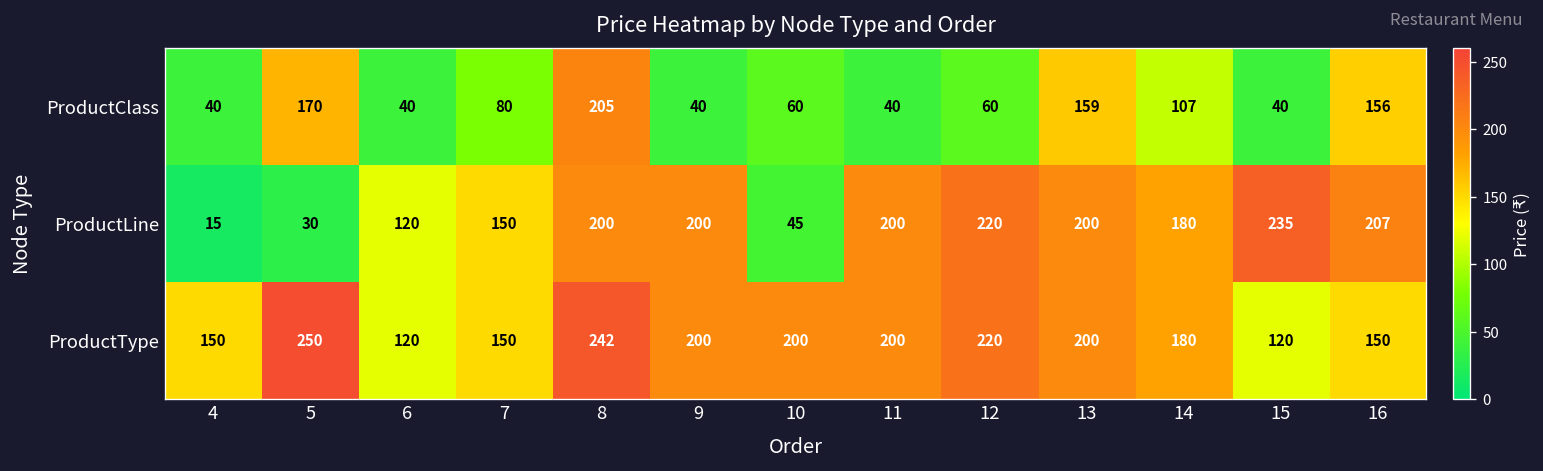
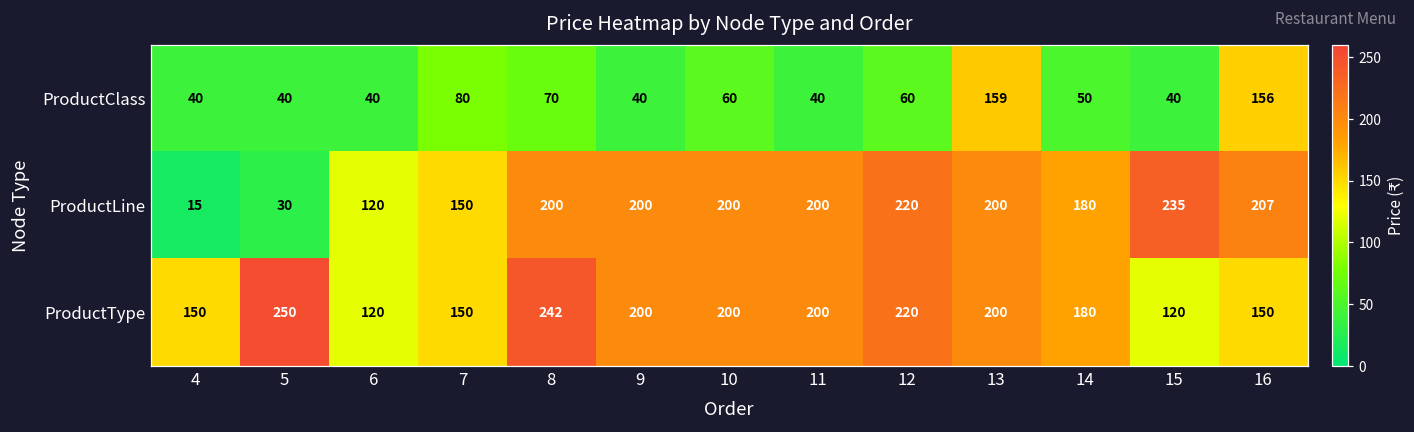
  {
    "ProductClass": {
      "4": 40,
-     "5": 170,
+     "5": 40,
      "6": 40,
      "7": 80,
-     "8": 205,
+     "8": 70,
      "9": 40,
      "10": 60,
      "11": 40,
      "12": 60,
      "13": 159,
-     "14": 107,
+     "14": 50,
      "15": 40,
      "16": 156
    },
    "ProductLine": {
      "4": 15,
      "5": 30,
      "6": 120,
      "7": 150,
      "8": 200,
      "9": 200,
-     "10": 45,
+     "10": 200,
      "11": 200,
      "12": 220,
      "13": 200,
      "14": 180,
      "15": 235,
      "16": 207
    },
    "ProductType": {
      "4": 150,
      "5": 250,
      "6": 120,
      "7": 150,
      "8": 242,
      "9": 200,
      "10": 200,
      "11": 200,
      "12": 220,
      "13": 200,
      "14": 180,
      "15": 120,
      "16": 150
    }
  }
